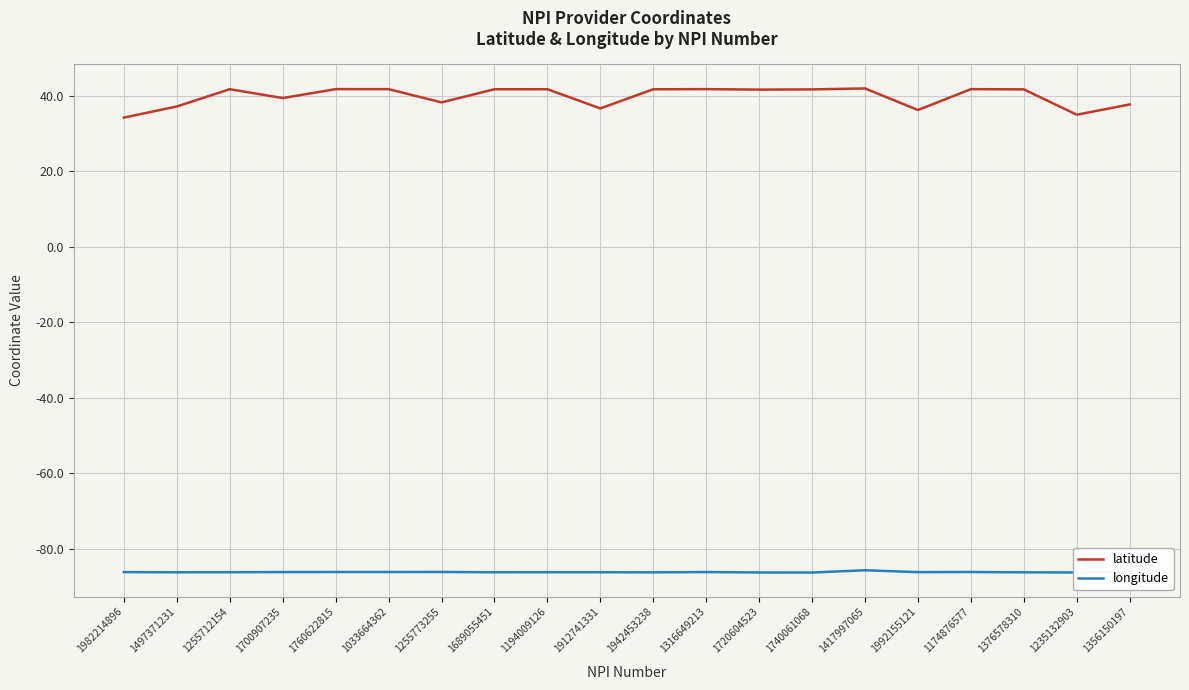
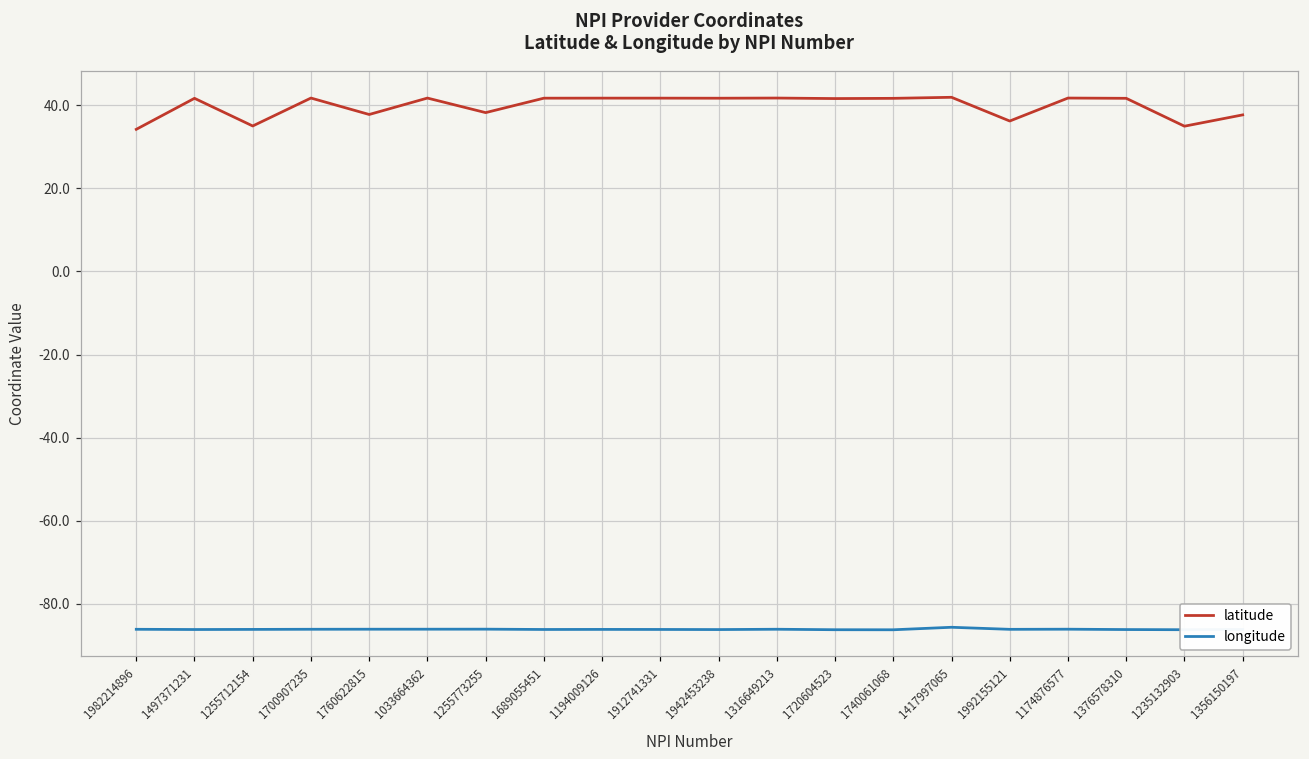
  {
    "latitude": {
      "1982214896": 34,
-     "1497371231": 37,
-     "1255712154": 42,
-     "1700907235": 39,
-     "1760622815": 42,
+     "1497371231": 42,
+     "1255712154": 35,
+     "1700907235": 42,
+     "1760622815": 38,
      "1033664362": 42,
      "1255773255": 38,
      "1689055451": 42,
      "1194009126": 42,
-     "1912741331": 37,
+     "1912741331": 42,
      "1942453238": 42,
      "1316649213": 42,
      "1720604523": 42,
      "1740061068": 42,
      "1417997065": 42,
      "1992155121": 36,
      "1174876577": 42,
      "1376578310": 42,
      "1235132903": 35,
      "1356150197": 38
    },
    "longitude": {
      "1982214896": -86,
      "1497371231": -86,
      "1255712154": -86,
      "1700907235": -86,
      "1760622815": -86,
      "1033664362": -86,
      "1255773255": -86,
      "1689055451": -86,
      "1194009126": -86,
      "1912741331": -86,
      "1942453238": -86,
      "1316649213": -86,
      "1720604523": -86,
      "1740061068": -86,
      "1417997065": -86,
      "1992155121": -86,
      "1174876577": -86,
      "1376578310": -86
    }
  }
